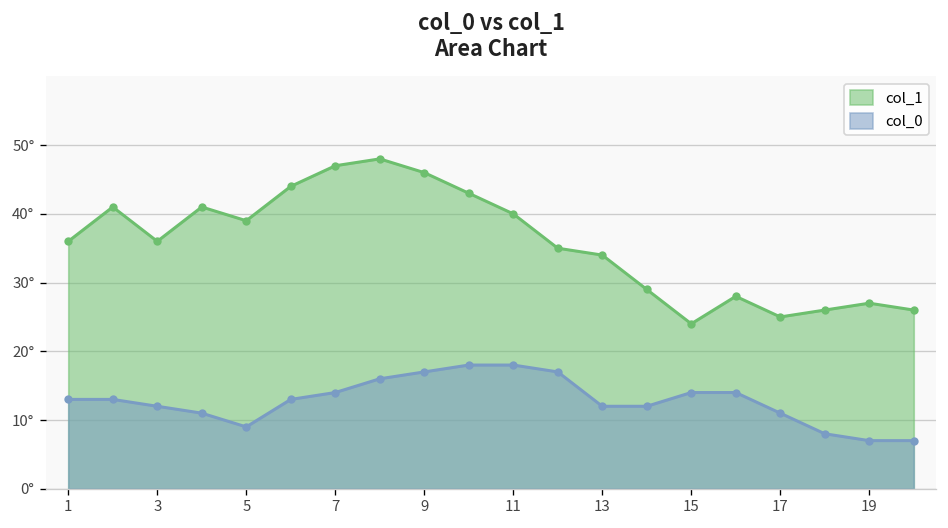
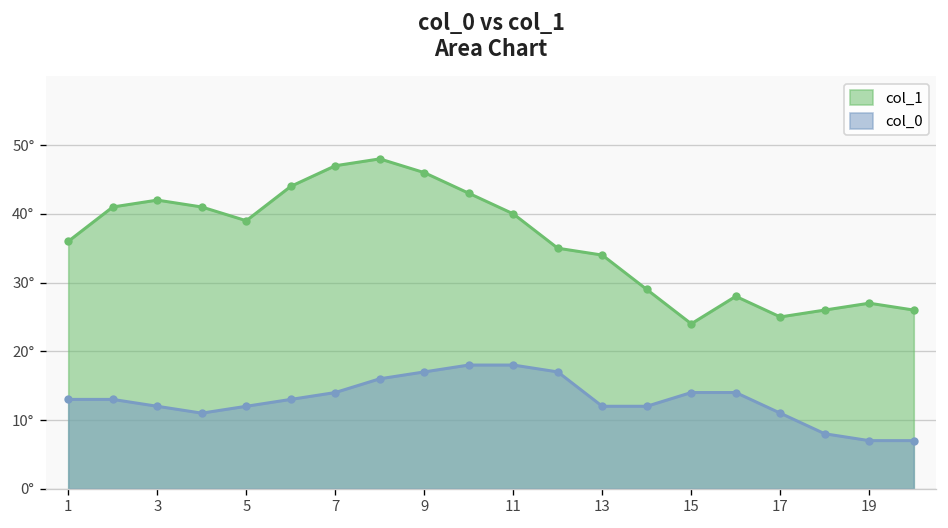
  {
    "col_1": {
      "1": "36°",
-     "3": "36°",
+     "3": "42°",
      "5": "39°",
      "7": "47°",
      "9": "46°",
      "11": "40°",
      "13": "34°",
      "15": "24°",
      "17": "25°",
      "19": "27°"
    },
    "col_0": {
      "1": "13°",
      "3": "12°",
-     "5": "9°",
+     "5": "12°",
      "7": "14°",
      "9": "17°",
      "11": "18°",
      "13": "12°",
      "15": "14°",
      "17": "11°",
      "19": "7°"
    }
  }
